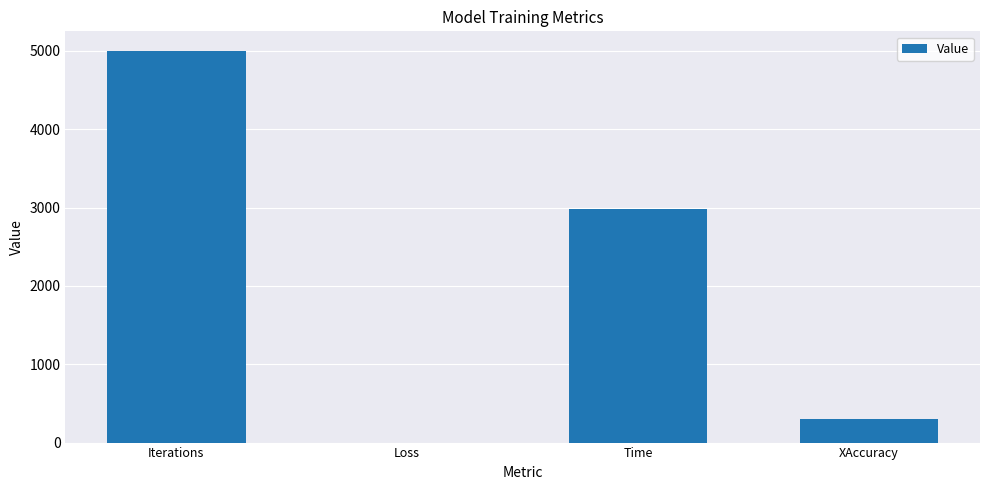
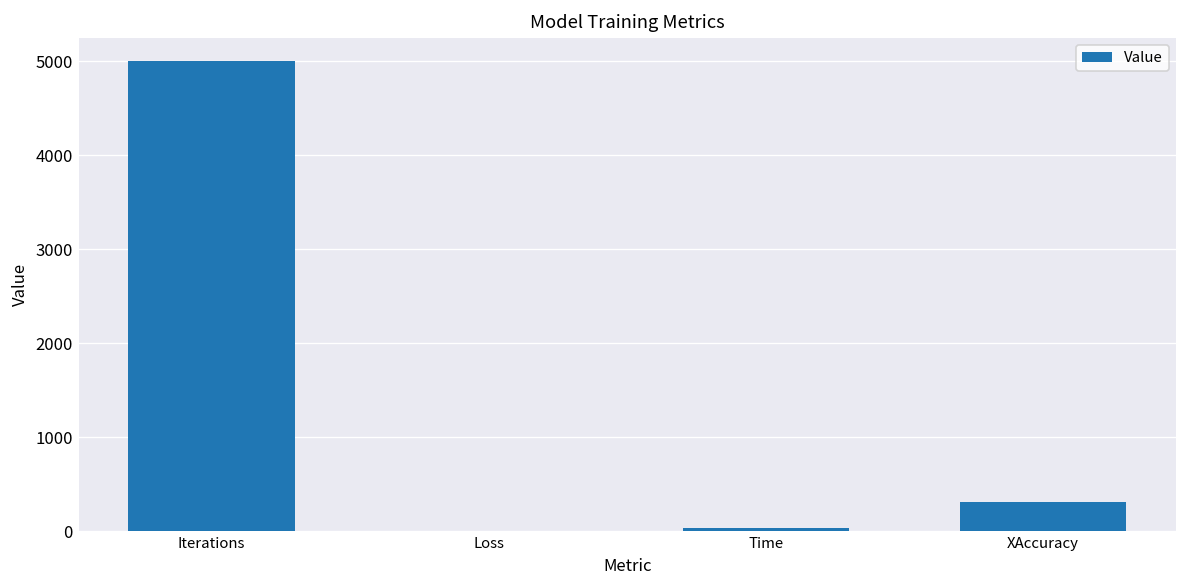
  {
    "Iterations": 5000,
-   "Time": 3000,
+   "Time": 0,
    "XAccuracy": 300
  }
